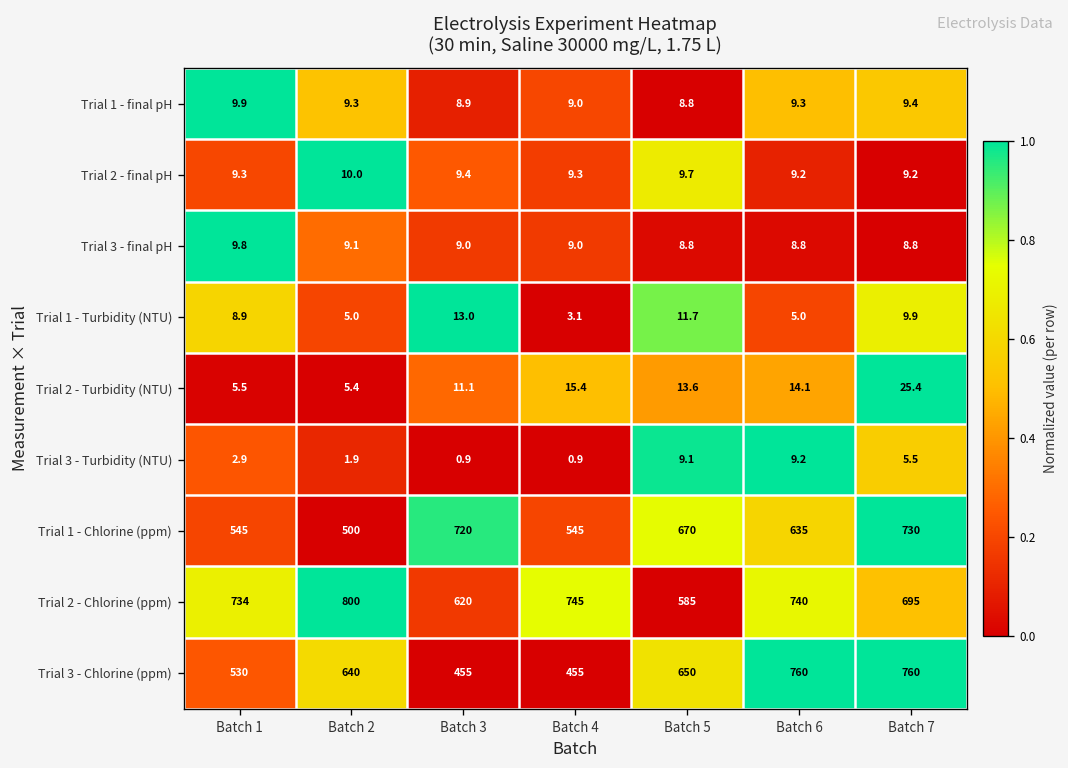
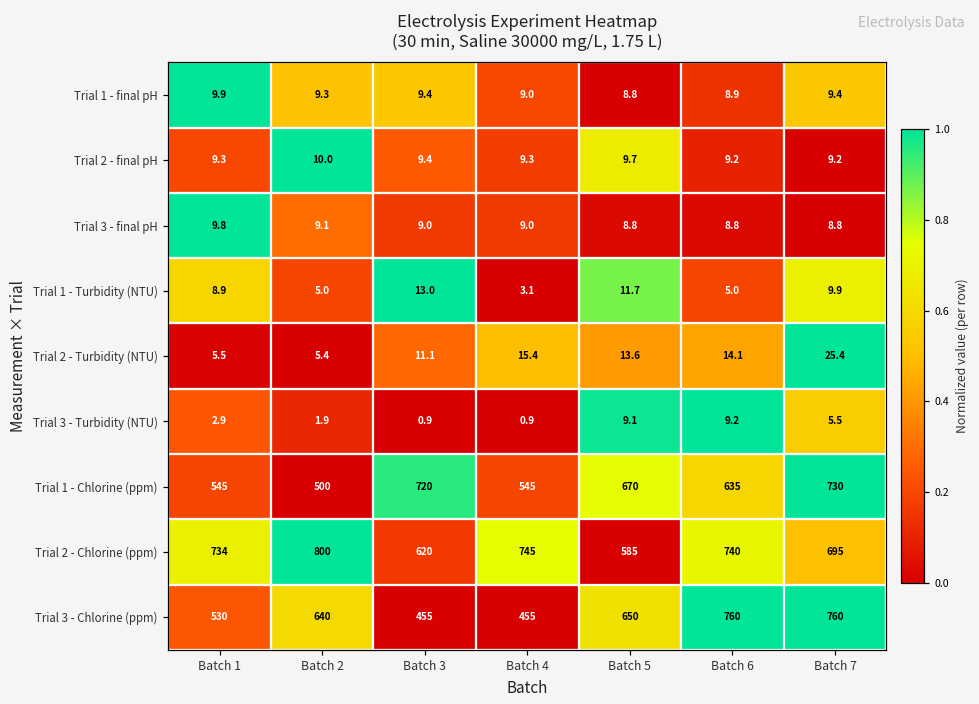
  {
    "Trial 1 - final pH": {
      "Batch 1": 9.9,
      "Batch 2": 9.3,
-     "Batch 3": 8.9,
+     "Batch 3": 9.4,
      "Batch 4": 9.0,
      "Batch 5": 8.8,
-     "Batch 6": 9.3,
+     "Batch 6": 8.9,
      "Batch 7": 9.4
    },
    "Trial 2 - final pH": {
      "Batch 1": 9.3,
      "Batch 2": 10.0,
      "Batch 3": 9.4,
      "Batch 4": 9.3,
      "Batch 5": 9.7,
      "Batch 6": 9.2,
      "Batch 7": 9.2
    },
    "Trial 3 - final pH": {
      "Batch 1": 9.8,
      "Batch 2": 9.1,
      "Batch 3": 9.0,
      "Batch 4": 9.0,
      "Batch 5": 8.8,
      "Batch 6": 8.8,
      "Batch 7": 8.8
    },
    "Trial 1 - Turbidity (NTU)": {
      "Batch 1": 8.9,
      "Batch 2": 5.0,
      "Batch 3": 13.0,
      "Batch 4": 3.1,
      "Batch 5": 11.7,
      "Batch 6": 5.0,
      "Batch 7": 9.9
    },
    "Trial 2 - Turbidity (NTU)": {
      "Batch 1": 5.5,
      "Batch 2": 5.4,
      "Batch 3": 11.1,
      "Batch 4": 15.4,
      "Batch 5": 13.6,
      "Batch 6": 14.1,
      "Batch 7": 25.4
    },
    "Trial 3 - Turbidity (NTU)": {
      "Batch 1": 2.9,
      "Batch 2": 1.9,
      "Batch 3": 0.9,
      "Batch 4": 0.9,
      "Batch 5": 9.1,
      "Batch 6": 9.2,
      "Batch 7": 5.5
    },
    "Trial 1 - Chlorine (ppm)": {
      "Batch 1": 545,
      "Batch 2": 500,
      "Batch 3": 720,
      "Batch 4": 545,
      "Batch 5": 670,
      "Batch 6": 635,
      "Batch 7": 730
    },
    "Trial 2 - Chlorine (ppm)": {
      "Batch 1": 734,
      "Batch 2": 800,
      "Batch 3": 620,
      "Batch 4": 745,
      "Batch 5": 585,
      "Batch 6": 740,
      "Batch 7": 695
    },
    "Trial 3 - Chlorine (ppm)": {
      "Batch 1": 530,
      "Batch 2": 640,
      "Batch 3": 455,
      "Batch 4": 455,
      "Batch 5": 650,
      "Batch 6": 760,
      "Batch 7": 760
    }
  }
